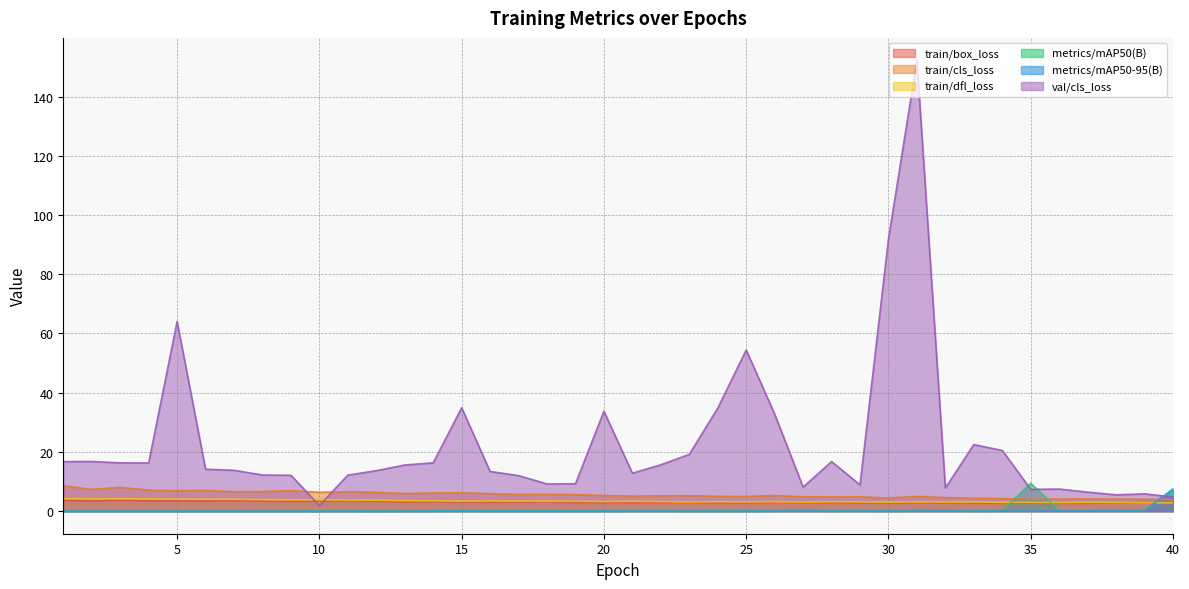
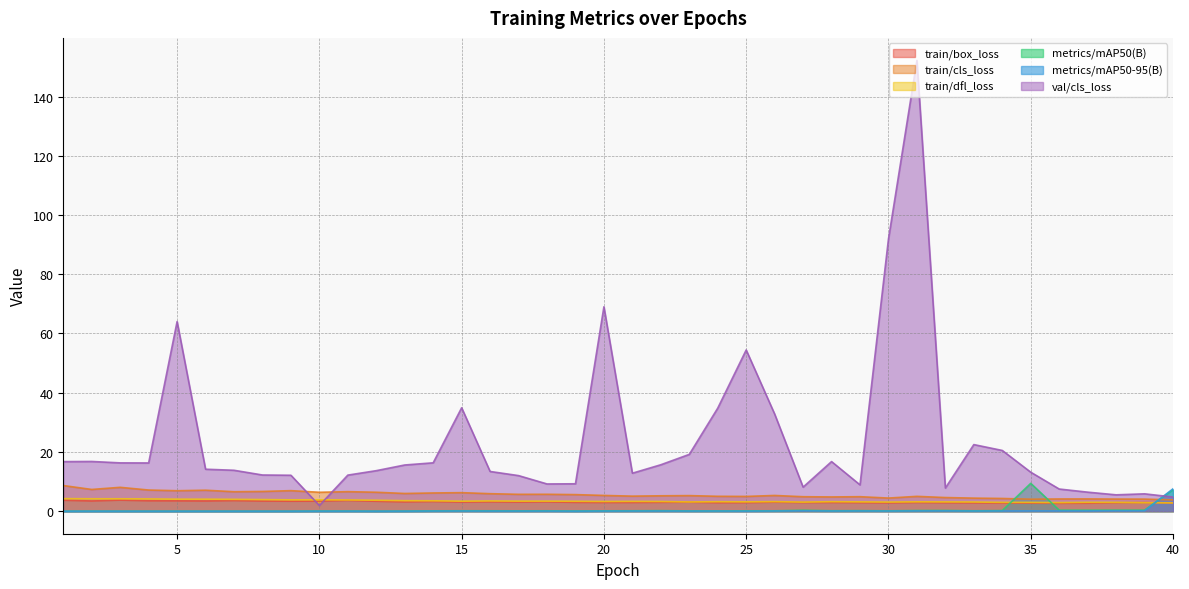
  {
    "metrics/mAP50(B)": {
      "35": 9
    },
    "metrics/mAP50-95(B)": {
      "35": 0
    },
    "val/cls_loss": {
      "5": 64,
      "10": 2,
      "15": 35,
-     "20": 34,
+     "20": 69,
      "25": 54,
      "30": 92,
-     "35": 7,
+     "35": 13,
      "40": 5
    }
  }
